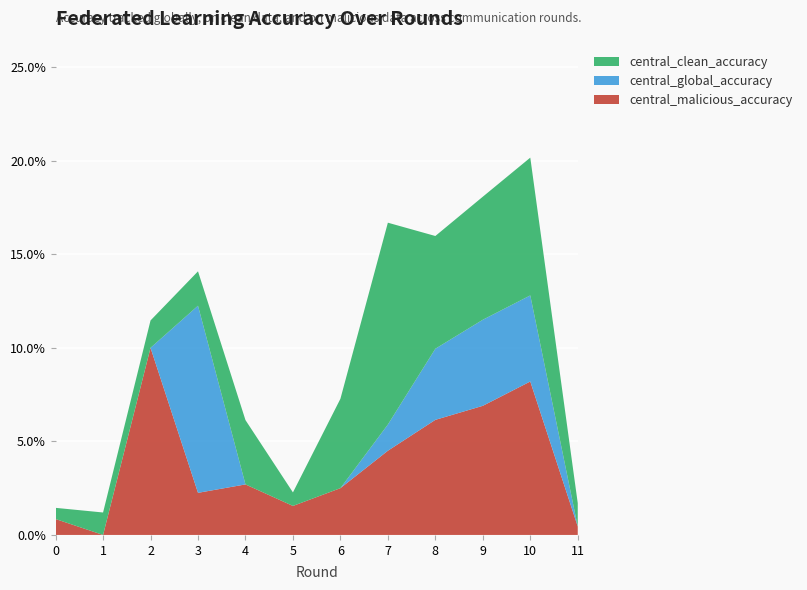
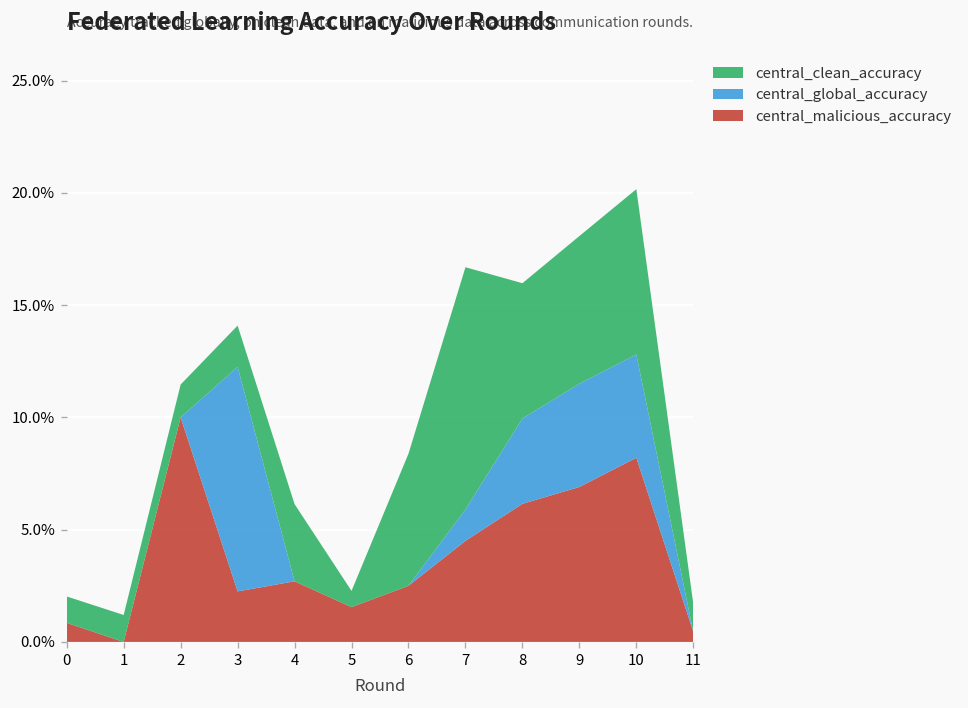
  {
    "central_malicious_accuracy": {
      "3": "2.3%",
      "7": "4.5%",
      "8": "6.2%",
      "9": "6.9%",
      "10": "8.2%"
    },
    "central_global_accuracy": {
      "3": "10.0%",
      "7": "1.4%",
      "8": "3.8%",
      "9": "4.6%",
      "10": "4.6%"
    },
    "central_clean_accuracy": {
-     "0": "0.6%",
+     "0": "1.2%",
      "1": "1.2%",
      "2": "1.5%",
      "3": "1.8%",
      "4": "3.4%",
      "5": "0.7%",
-     "6": "4.8%",
+     "6": "5.9%",
      "7": "10.8%",
      "8": "6.0%",
      "9": "6.6%",
      "10": "7.4%",
      "11": "1.3%"
    }
  }
